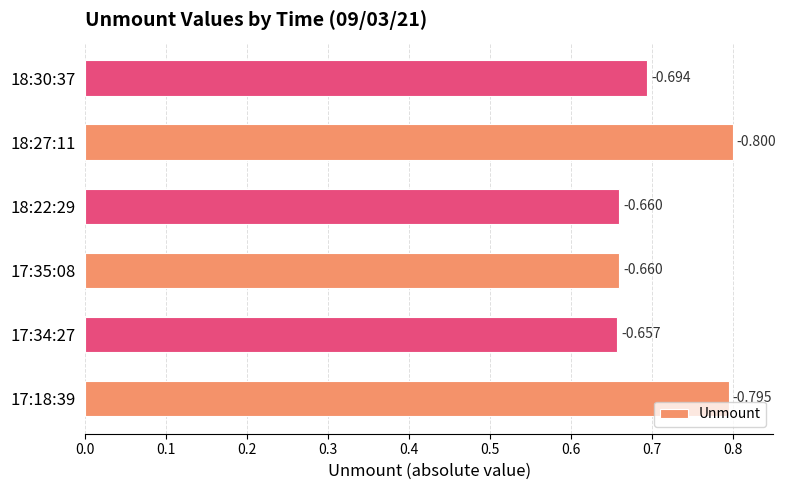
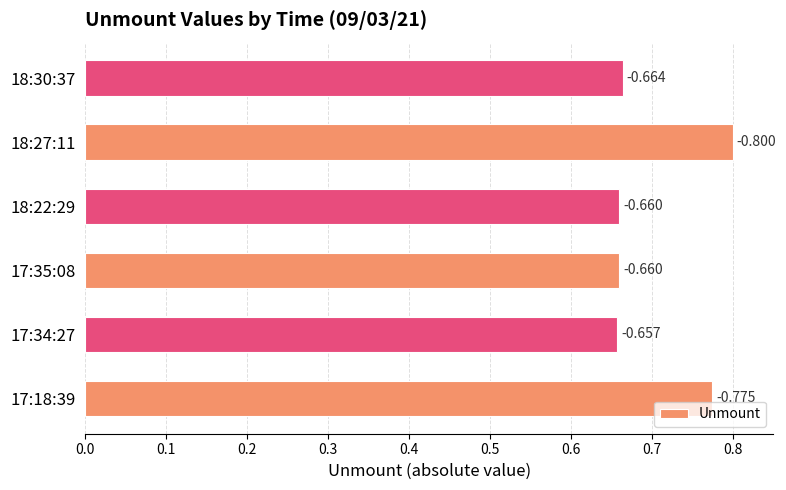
  {
-   "18:30:37": -0.694,
-   "17:18:39": 0.80
+   "18:30:37": -0.664,
+   "17:18:39": 0.78
  }
